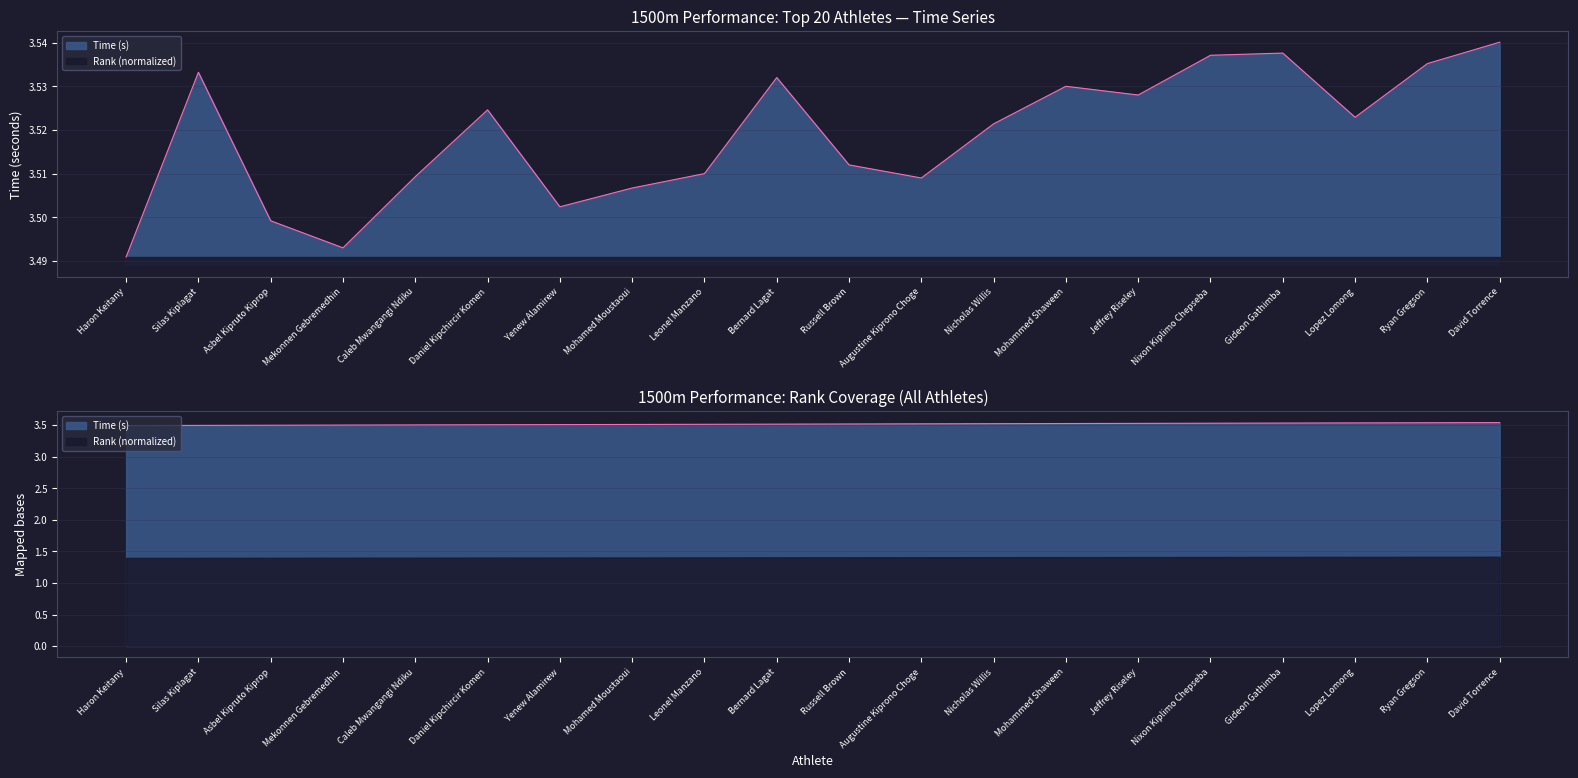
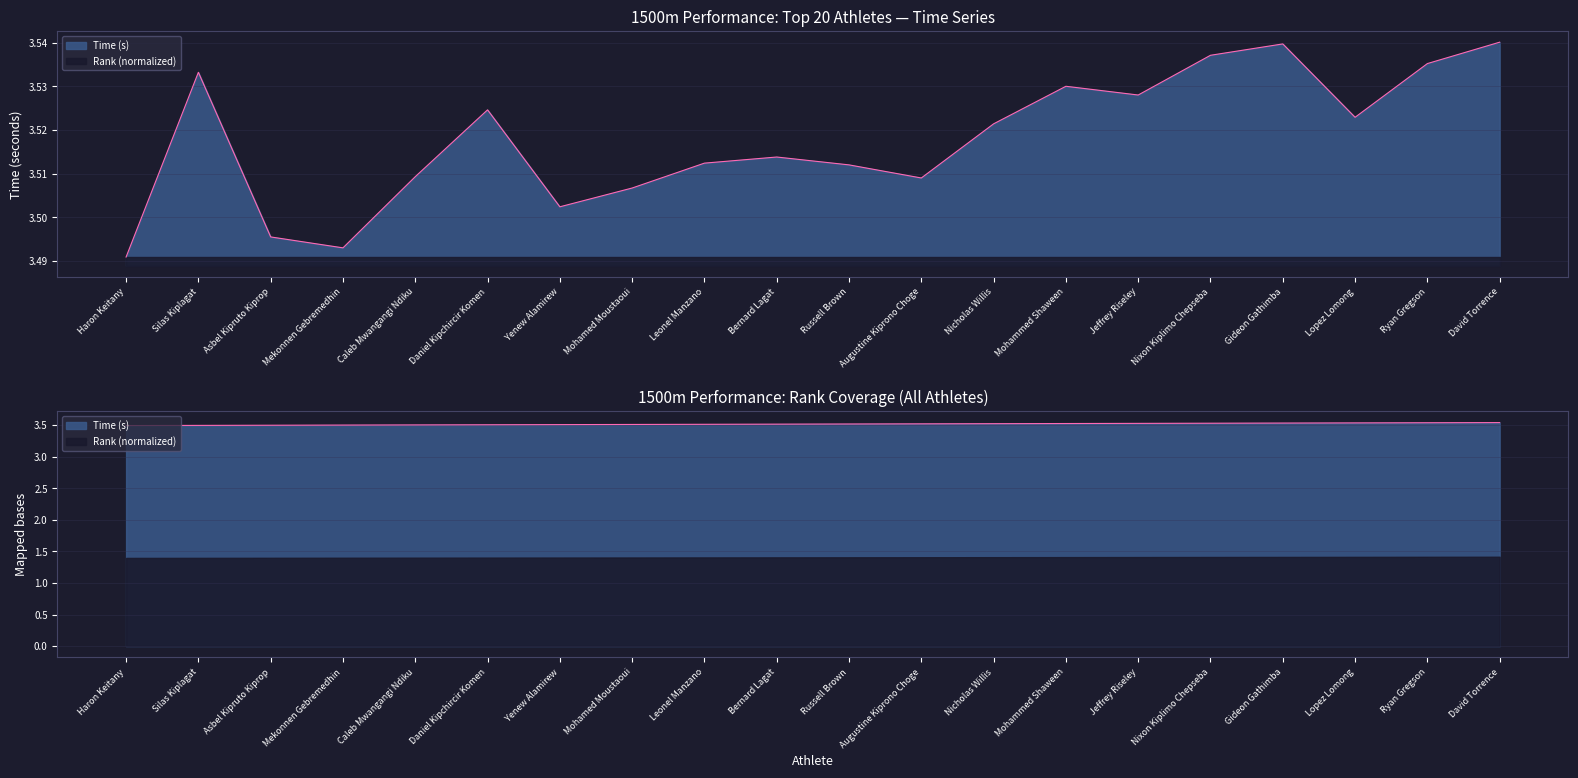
  {
    "1500m Performance: Top 20 Athletes — Time Series": {
      "Time (s)": {
        "Silas Kiplagat": 3.533,
-       "Asbel Kipruto Kiprop": 3.499,
+       "Asbel Kipruto Kiprop": 3.496,
        "Mekonnen Gebremedhin": 3.493,
        "Caleb Mwangangi Ndiku": 3.509,
        "Daniel Kipchircir Komen": 3.525,
        "Yenew Alamirew": 3.502,
        "Mohamed Moustaoui": 3.507,
-       "Leonel Manzano": 3.510,
-       "Bernard Lagat": 3.532,
+       "Leonel Manzano": 3.512,
+       "Bernard Lagat": 3.514,
        "Russell Brown": 3.512,
        "Augustine Kiprono Choge": 3.509,
        "Nicholas Willis": 3.521,
        "Mohammed Shaween": 3.530,
        "Jeffrey Riseley": 3.528,
        "Nixon Kiplimo Chepseba": 3.537,
-       "Gideon Gathimba": 3.538,
+       "Gideon Gathimba": 3.540,
        "Lopez Lomong": 3.523,
        "Ryan Gregson": 3.535,
        "David Torrence": 3.540
      },
      "Rank (normalized)": {
        "Silas Kiplagat": 3.491,
        "Asbel Kipruto Kiprop": 3.491,
        "Mekonnen Gebremedhin": 3.491,
        "Caleb Mwangangi Ndiku": 3.491,
        "Daniel Kipchircir Komen": 3.491,
        "Yenew Alamirew": 3.491,
        "Mohamed Moustaoui": 3.491,
        "Leonel Manzano": 3.491,
        "Bernard Lagat": 3.491,
        "Russell Brown": 3.491,
        "Augustine Kiprono Choge": 3.491,
        "Nicholas Willis": 3.491,
        "Mohammed Shaween": 3.491,
        "Jeffrey Riseley": 3.491,
        "Nixon Kiplimo Chepseba": 3.491,
        "Gideon Gathimba": 3.491,
        "Lopez Lomong": 3.491,
        "Ryan Gregson": 3.491,
        "David Torrence": 3.491
      }
    },
    "1500m Performance: Rank Coverage (All Athletes)": {
      "Time (s)": {
        "Silas Kiplagat": 3.5,
        "Asbel Kipruto Kiprop": 3.5,
        "Mekonnen Gebremedhin": 3.5,
        "Caleb Mwangangi Ndiku": 3.5,
        "Daniel Kipchircir Komen": 3.5,
        "Yenew Alamirew": 3.5,
        "Mohamed Moustaoui": 3.5,
        "Leonel Manzano": 3.5,
        "Bernard Lagat": 3.5,
        "Russell Brown": 3.5,
        "Augustine Kiprono Choge": 3.5,
        "Nicholas Willis": 3.5,
        "Mohammed Shaween": 3.5,
        "Jeffrey Riseley": 3.5,
        "Nixon Kiplimo Chepseba": 3.5,
        "Gideon Gathimba": 3.5,
        "Lopez Lomong": 3.5,
        "Ryan Gregson": 3.5,
        "David Torrence": 3.5
      }
    }
  }
